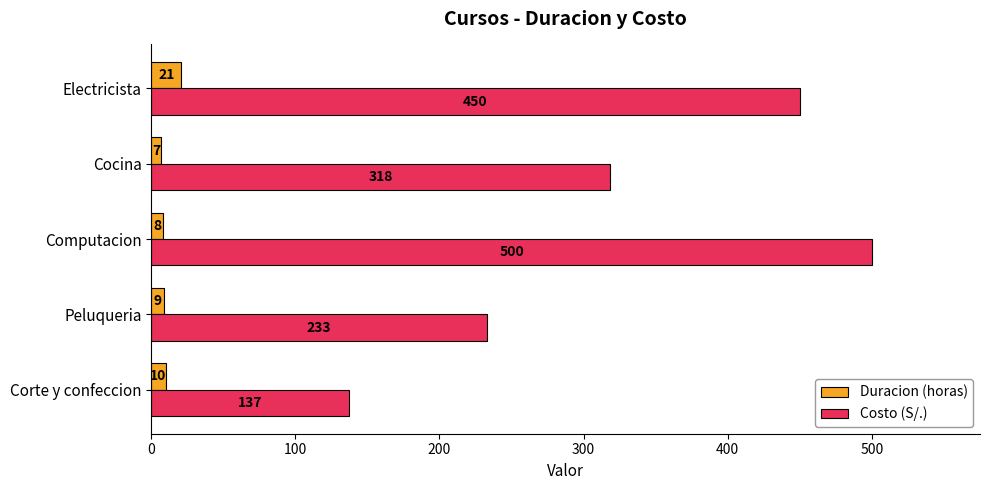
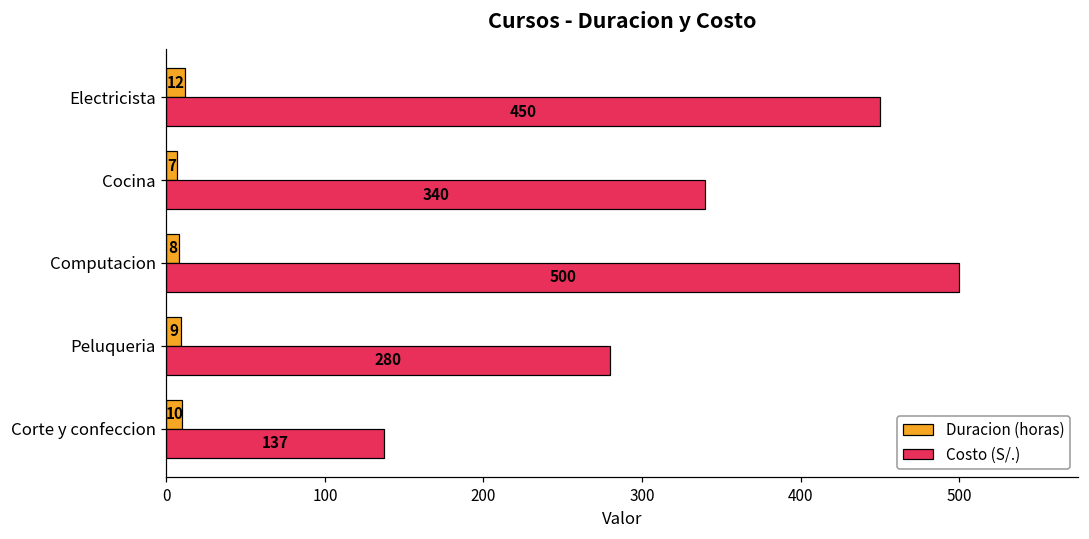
  {
    "Duracion (horas)": {
-     "Electricista": 21,
+     "Electricista": 12,
      "Cocina": 7,
      "Computacion": 8,
      "Peluqueria": 9,
      "Corte y confeccion": 10
    },
    "Costo (S/.)": {
      "Electricista": 450,
-     "Cocina": 318,
+     "Cocina": 340,
      "Computacion": 500,
-     "Peluqueria": 233,
+     "Peluqueria": 280,
      "Corte y confeccion": 137
    }
  }
